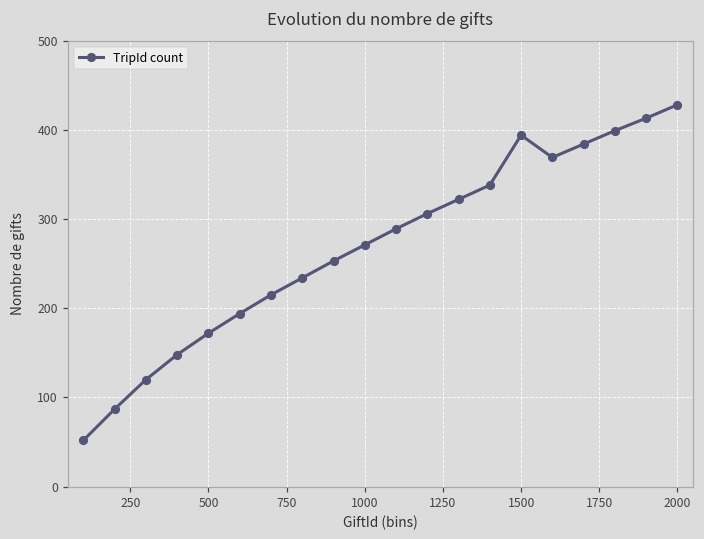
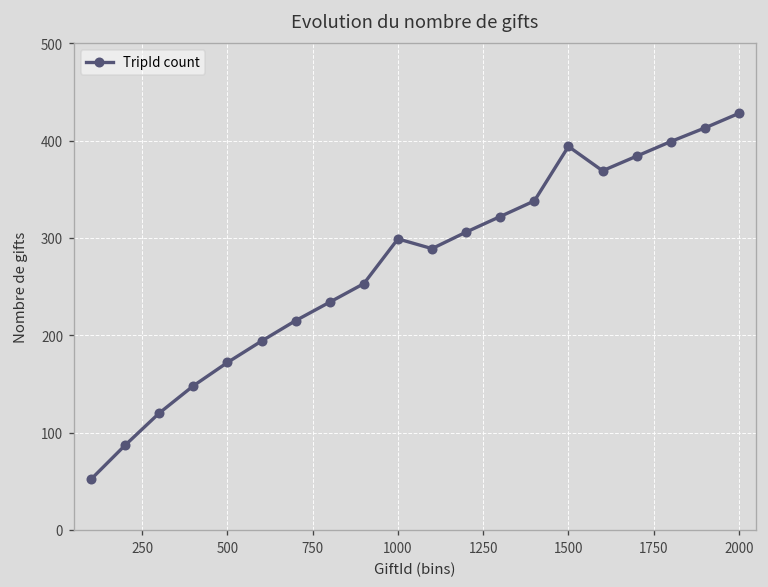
  {
    "500": 170,
-   "1000": 270,
+   "1000": 300,
    "1500": 390,
    "2000": 430
  }
